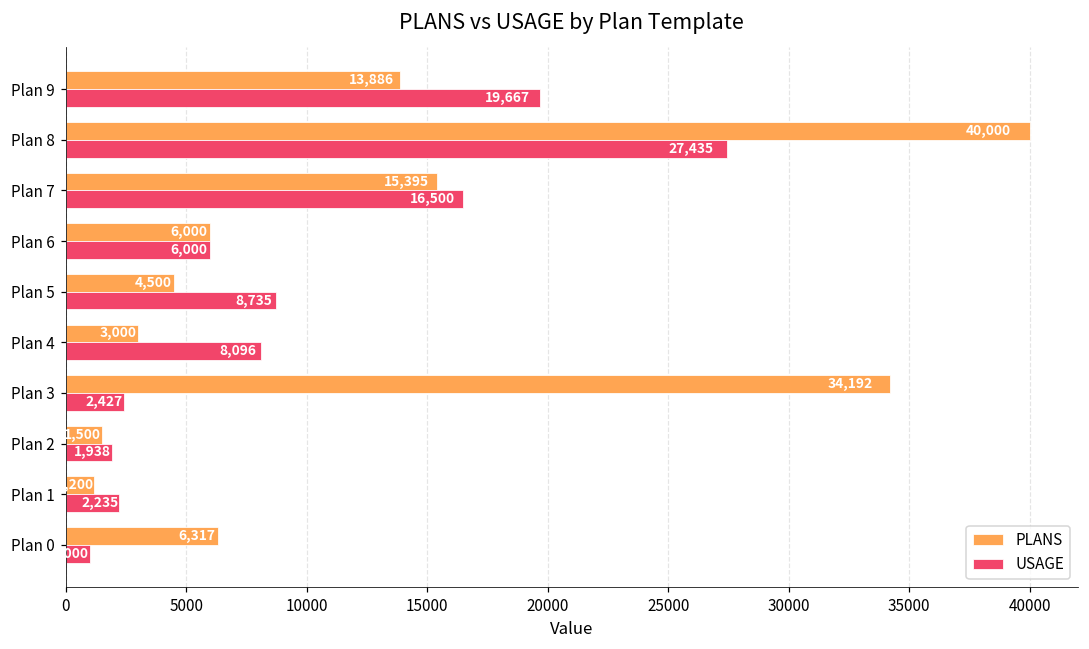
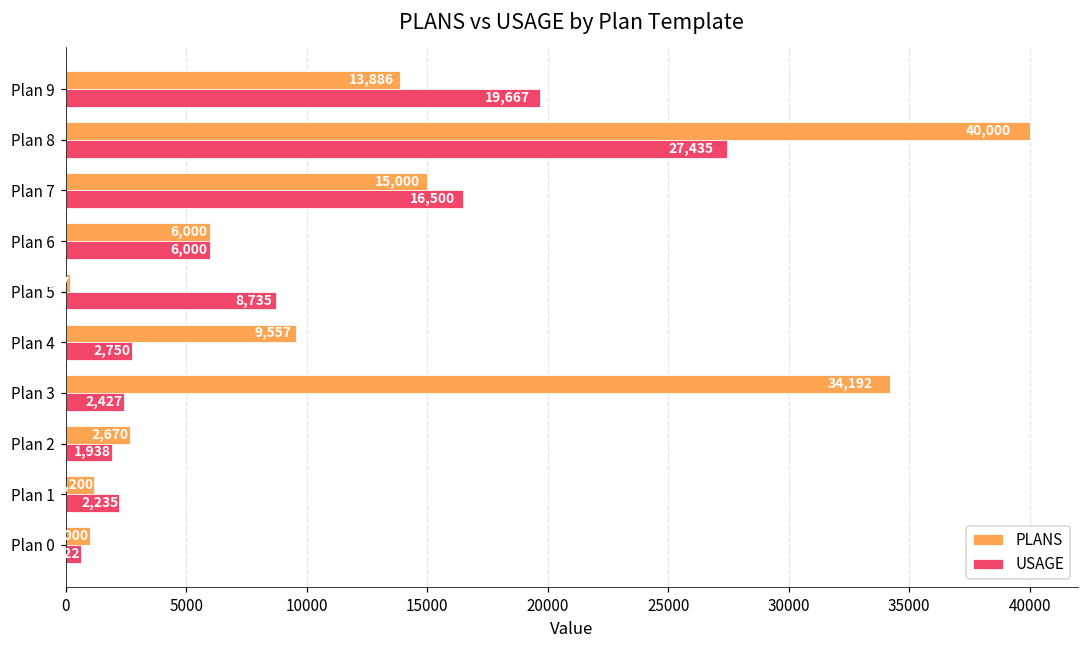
  {
    "PLANS": {
      "Plan 9": "13,886",
      "Plan 8": "40,000",
-     "Plan 7": "15,395",
+     "Plan 7": "15,000",
      "Plan 6": "6,000",
-     "Plan 5": "4500",
-     "Plan 4": "3,000",
+     "Plan 5": "200",
+     "Plan 4": "9,557",
      "Plan 3": "34,192",
-     "Plan 2": "1,500",
+     "Plan 2": "2,670",
      "Plan 1": "1,200",
-     "Plan 0": "6,317"
+     "Plan 0": "1,000"
    },
    "USAGE": {
      "Plan 9": "19,667",
      "Plan 8": "27,435",
      "Plan 7": "16,500",
      "Plan 6": "6,000",
      "Plan 5": "8,735",
-     "Plan 4": "8,096",
+     "Plan 4": "2,750",
      "Plan 3": "2,427",
      "Plan 2": "1,938",
      "Plan 1": "2,235",
-     "Plan 0": "1,000"
+     "Plan 0": "622"
    }
  }
